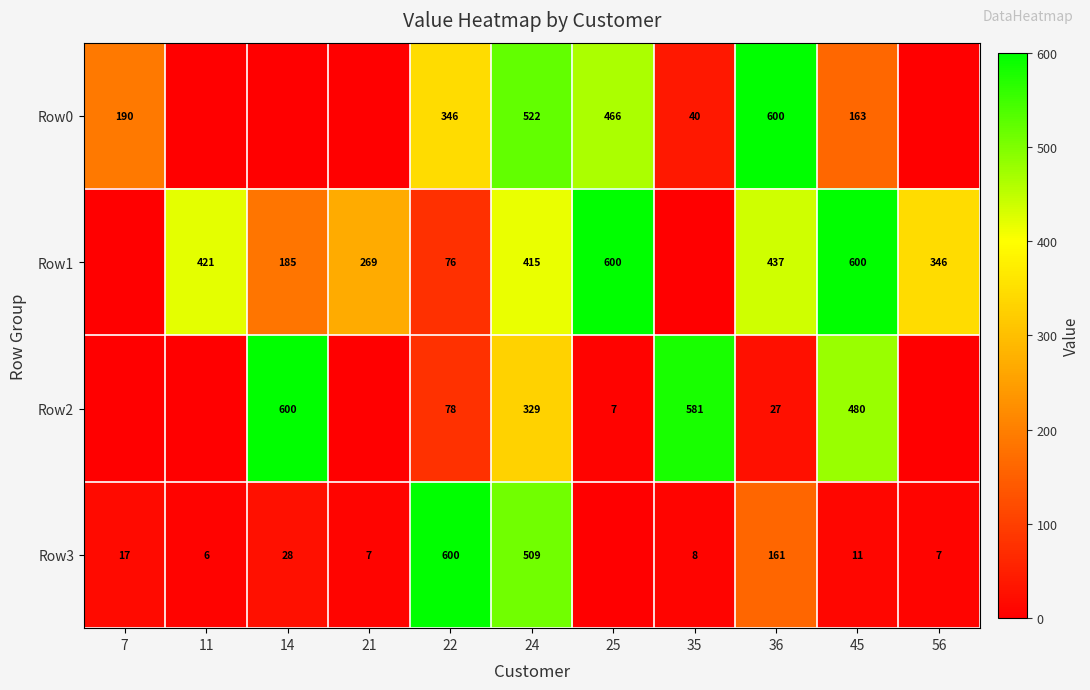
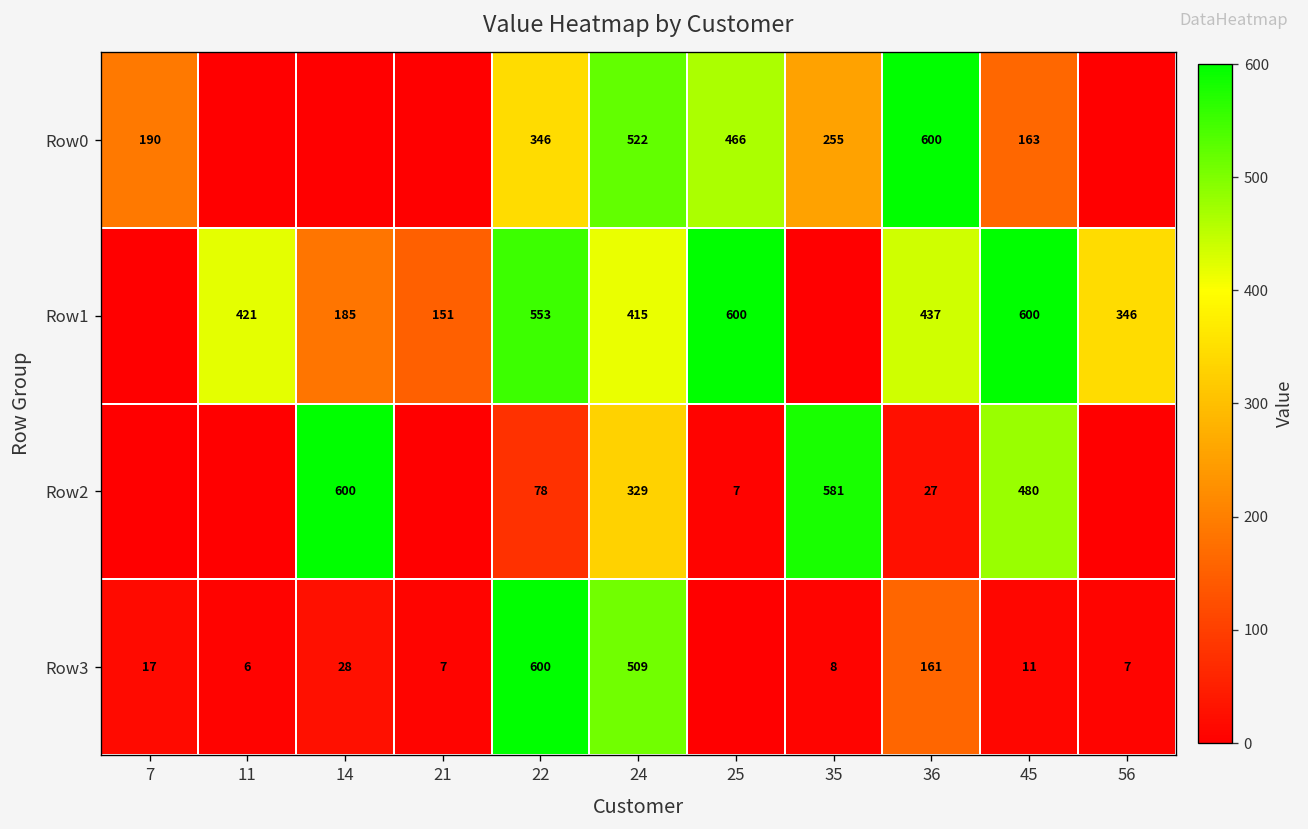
  {
    "Row0": {
      "7": 190,
      "22": 346,
      "24": 522,
      "25": 466,
-     "35": 40,
+     "35": 255,
      "36": 600,
      "45": 163
    },
    "Row1": {
      "11": 421,
      "14": 185,
-     "21": 269,
-     "22": 76,
+     "21": 151,
+     "22": 553,
      "24": 415,
      "25": 600,
      "36": 437,
      "45": 600,
      "56": 346
    },
    "Row2": {
      "14": 600,
      "22": 78,
      "24": 329,
      "25": 7,
      "35": 581,
      "36": 27,
      "45": 480
    },
    "Row3": {
      "7": 17,
      "11": 6,
      "14": 28,
      "21": 7,
      "22": 600,
      "24": 509,
      "35": 8,
      "36": 161,
      "45": 11,
      "56": 7
    }
  }
